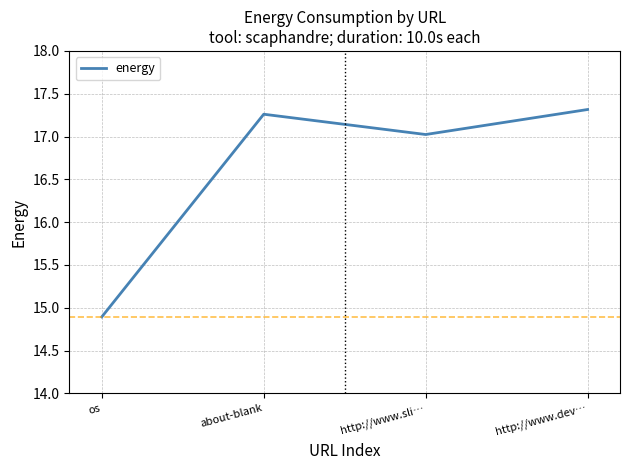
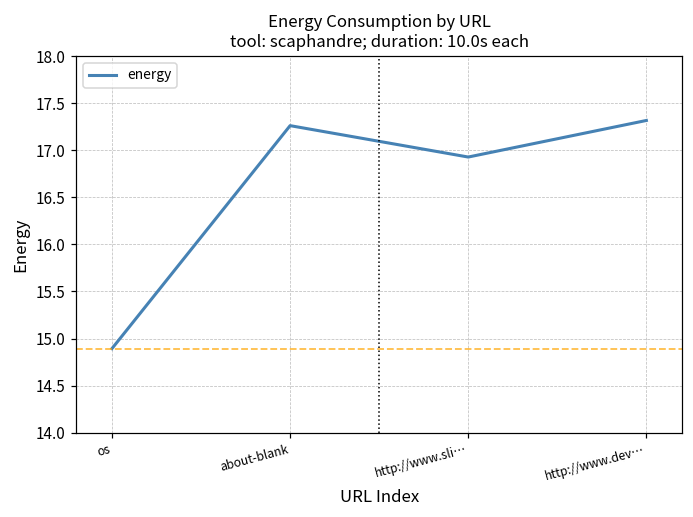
  {
    "os": 14.9,
    "about-blank": 17.3,
-   "http://www.sli…": 17.0,
+   "http://www.sli…": 16.9,
    "http://www.dev…": 17.3
  }
